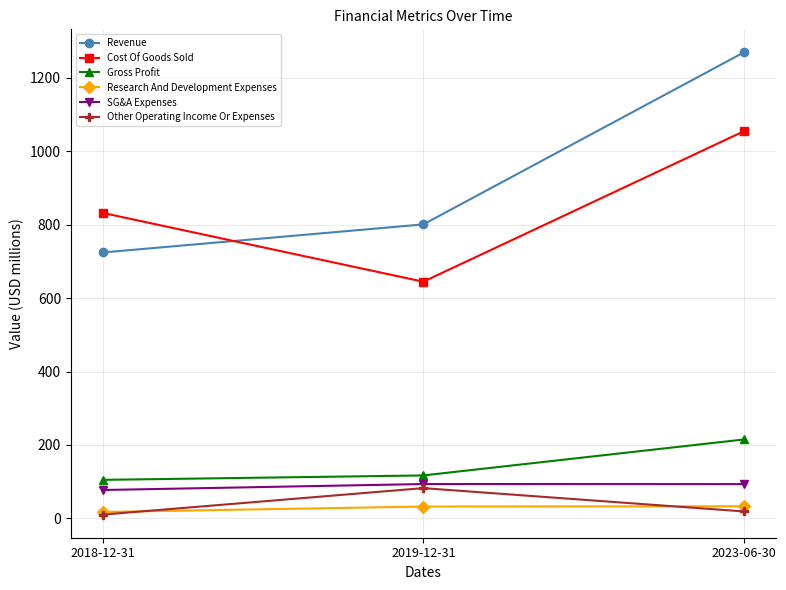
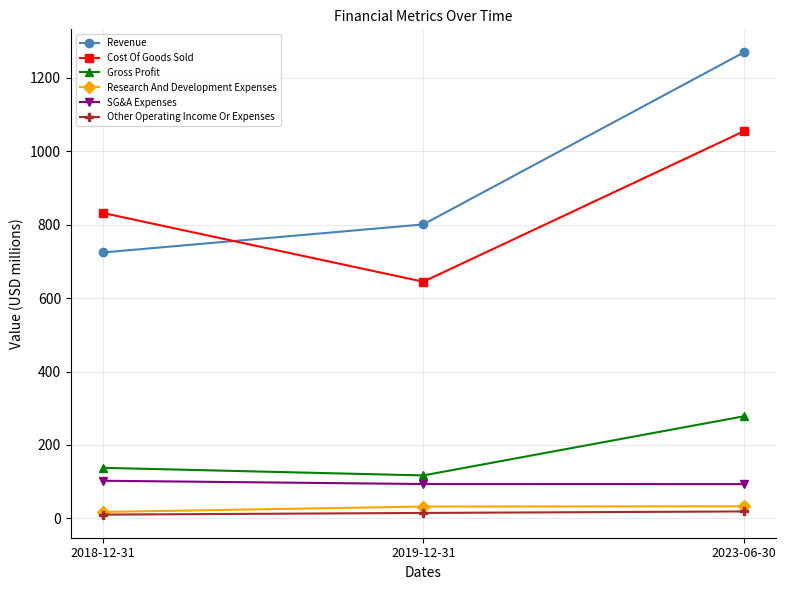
  {
    "Revenue": {
      "2018-12-31": 720,
      "2019-12-31": 800,
      "2023-06-30": 1270
    },
    "Cost Of Goods Sold": {
      "2018-12-31": 830,
      "2019-12-31": 640,
      "2023-06-30": 1050
    },
    "Gross Profit": {
-     "2018-12-31": 100,
+     "2018-12-31": 140,
      "2019-12-31": 120,
-     "2023-06-30": 210
+     "2023-06-30": 280
    },
    "Research And Development Expenses": {
      "2018-12-31": 20,
      "2019-12-31": 30,
      "2023-06-30": 30
    },
    "SG&A Expenses": {
-     "2018-12-31": 80,
+     "2018-12-31": 100,
      "2019-12-31": 90,
      "2023-06-30": 90
    },
    "Other Operating Income Or Expenses": {
      "2018-12-31": 10,
-     "2019-12-31": 80,
+     "2019-12-31": 10,
      "2023-06-30": 20
    }
  }
